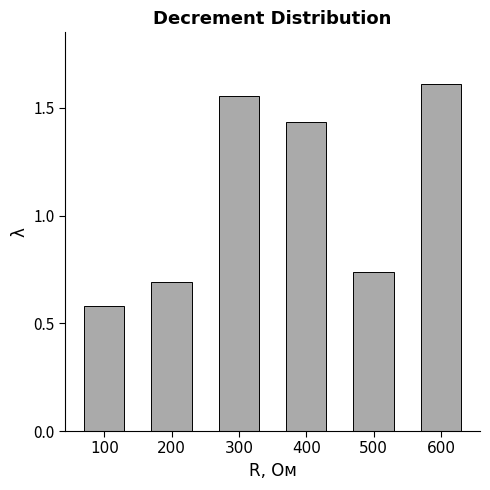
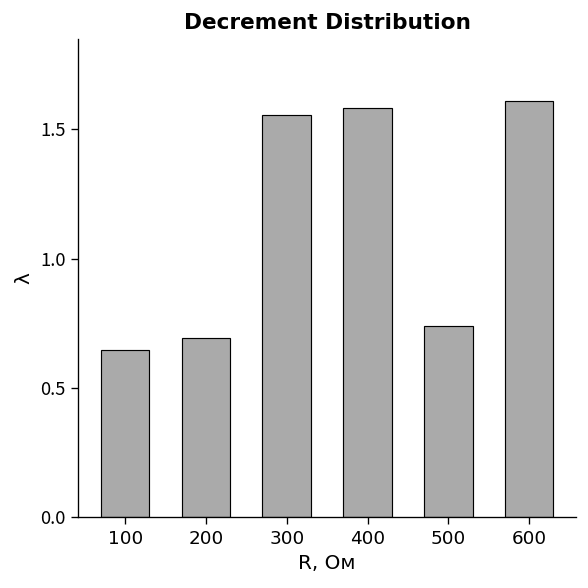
  {
-   "100": 0.58,
+   "100": 0.65,
    "200": 0.69,
    "300": 1.55,
-   "400": 1.43,
+   "400": 1.58,
    "500": 0.74,
    "600": 1.61
  }
